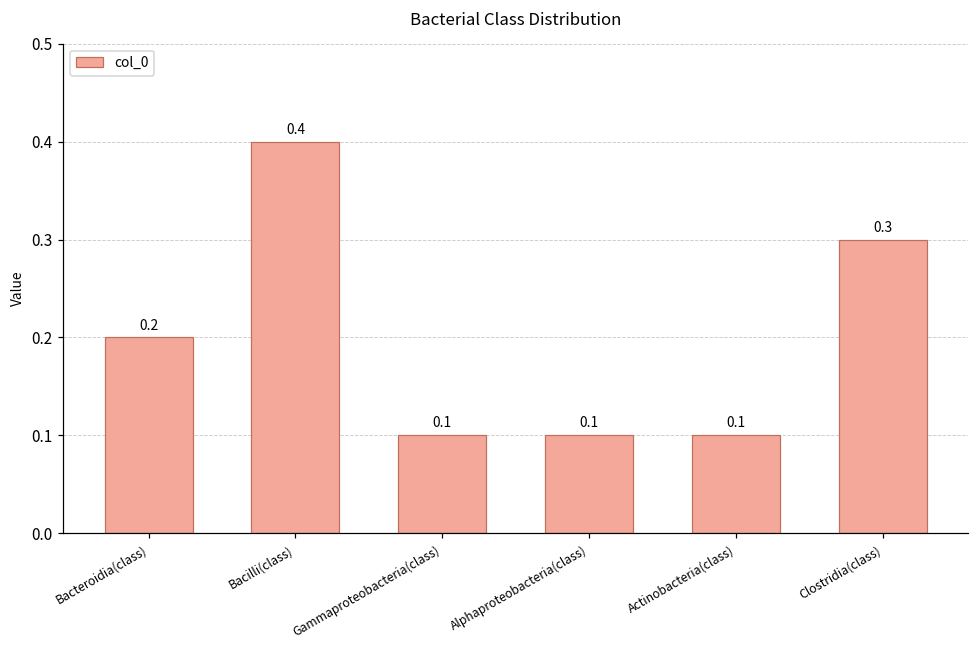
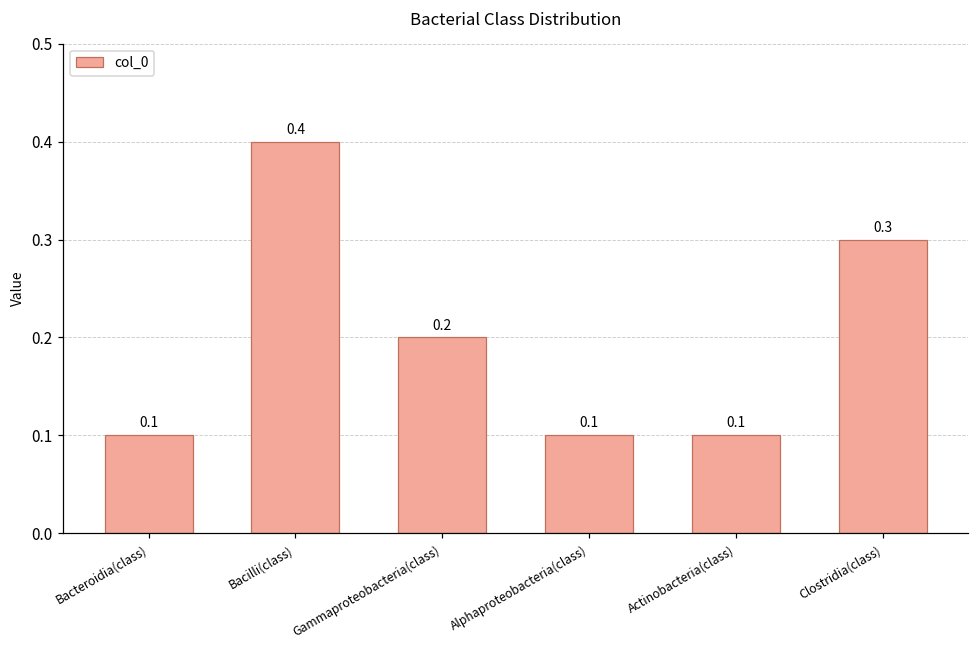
  {
-   "Bacteroidia(class)": 0.2,
+   "Bacteroidia(class)": 0.1,
    "Bacilli(class)": 0.4,
-   "Gammaproteobacteria(class)": 0.1,
+   "Gammaproteobacteria(class)": 0.2,
    "Alphaproteobacteria(class)": 0.1,
    "Actinobacteria(class)": 0.1,
    "Clostridia(class)": 0.3
  }
